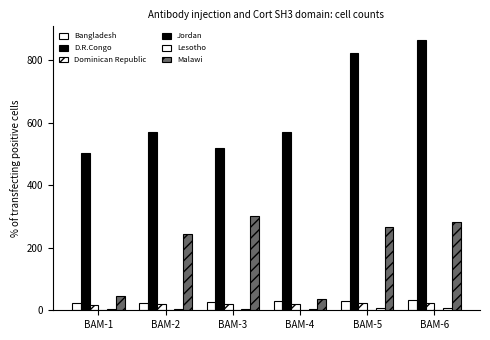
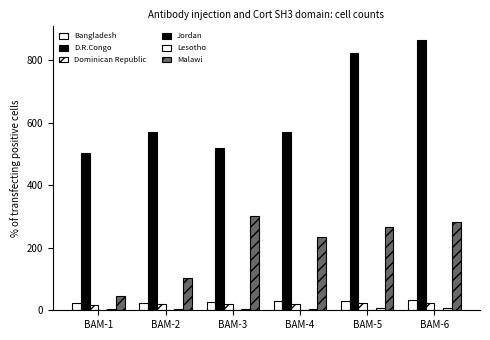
  {
    "Malawi": {
      "BAM-1": 50,
-     "BAM-2": 250,
+     "BAM-2": 100,
      "BAM-3": 300,
-     "BAM-4": 40,
+     "BAM-4": 240,
      "BAM-5": 270,
      "BAM-6": 280
    }
  }
